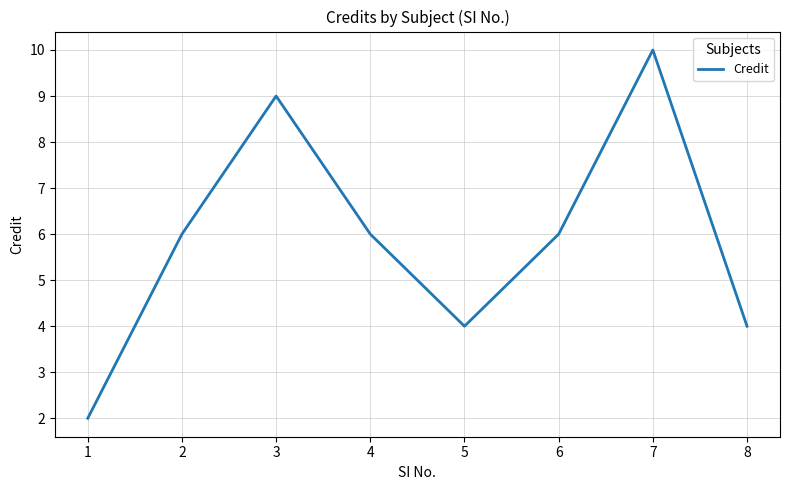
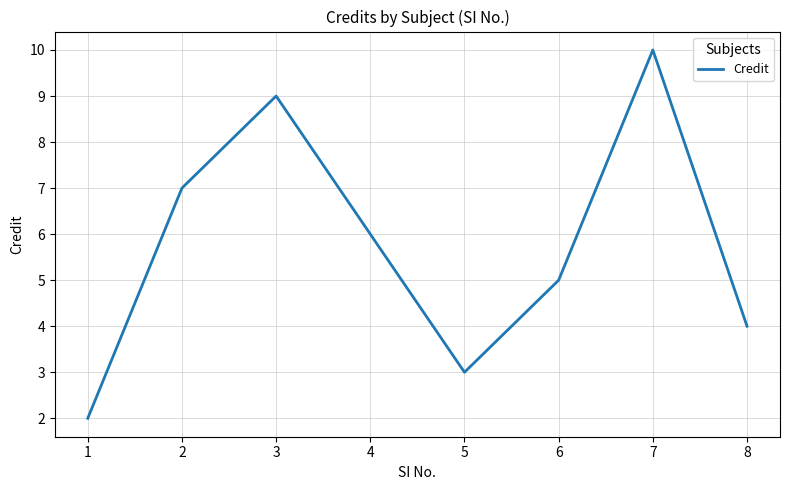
  {
    "1": 2,
-   "2": 6,
+   "2": 7,
    "3": 9,
    "4": 6,
-   "5": 4,
-   "6": 6,
+   "5": 3,
+   "6": 5,
    "7": 10,
    "8": 4
  }
